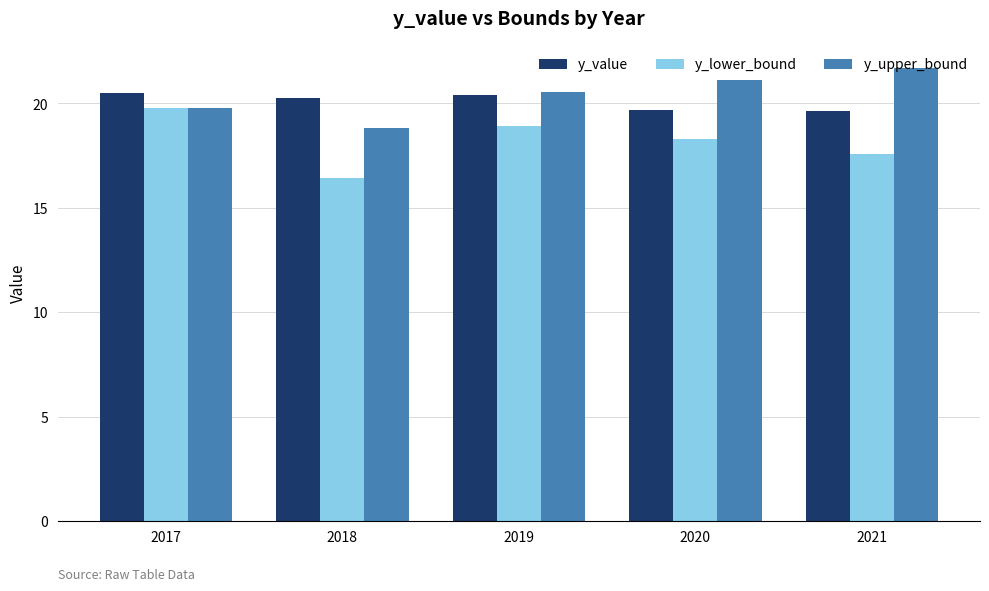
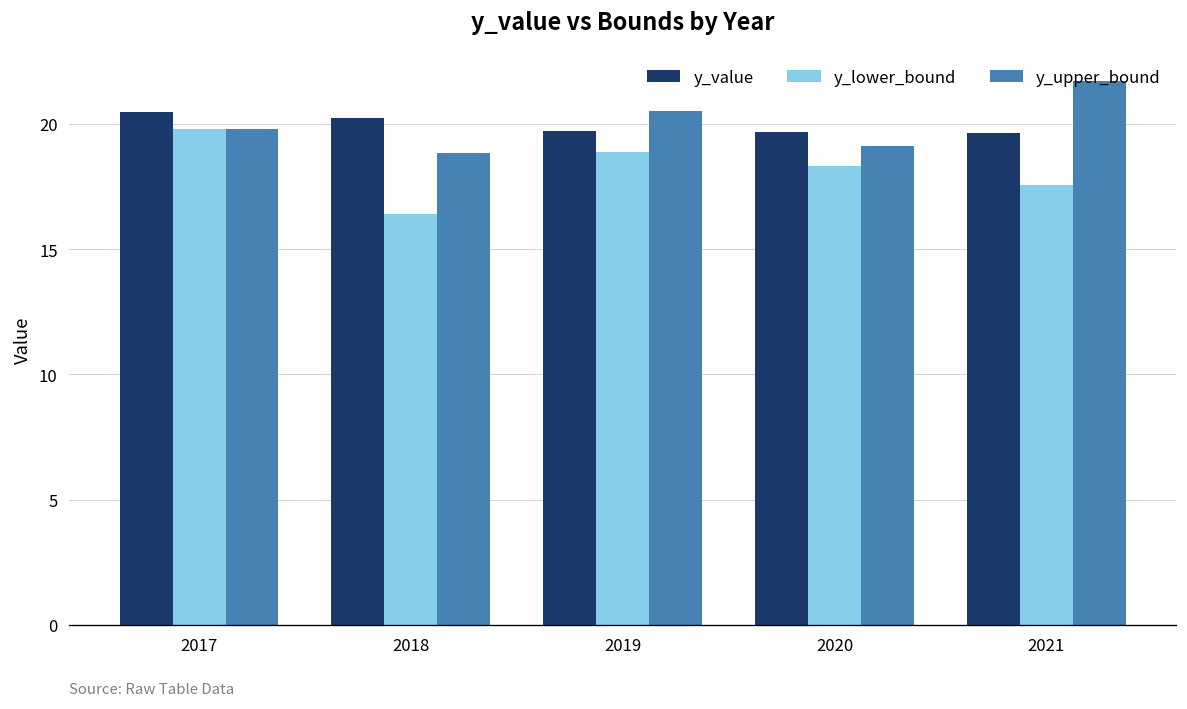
  {
    "y_value": {
      "2017": 20.5,
      "2018": 20.2,
-     "2019": 20.4,
+     "2019": 19.7,
      "2020": 19.7,
      "2021": 19.6
    },
    "y_lower_bound": {
      "2017": 19.8,
      "2018": 16.4,
      "2019": 18.9,
      "2020": 18.3,
      "2021": 17.6
    },
    "y_upper_bound": {
      "2017": 19.8,
      "2018": 18.8,
      "2019": 20.5,
-     "2020": 21.1,
+     "2020": 19.1,
      "2021": 21.7
    }
  }
